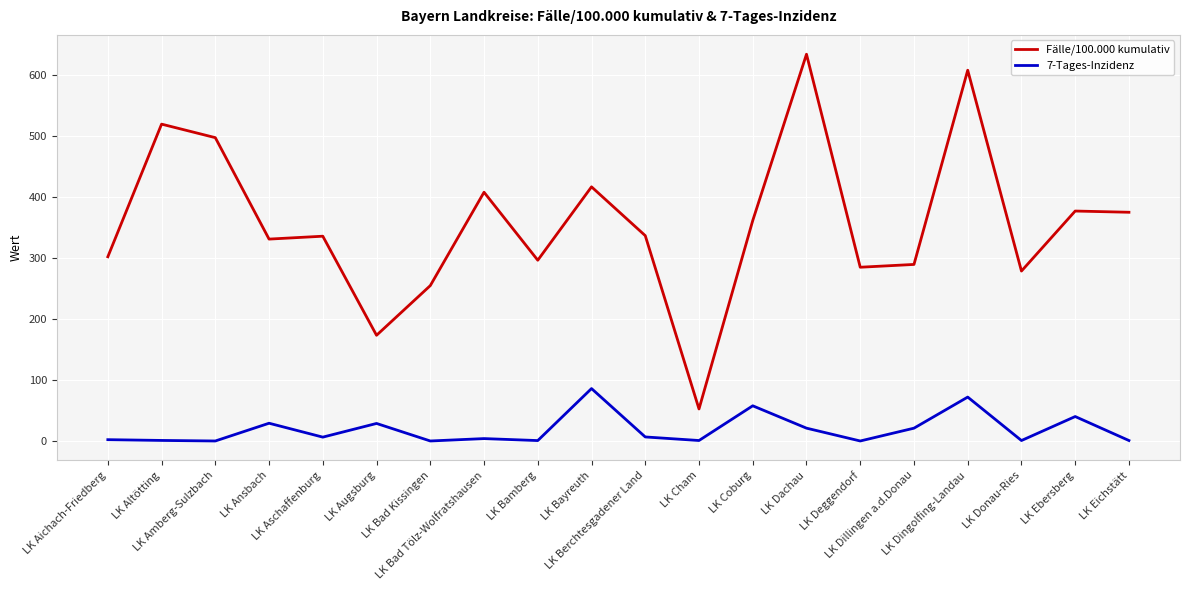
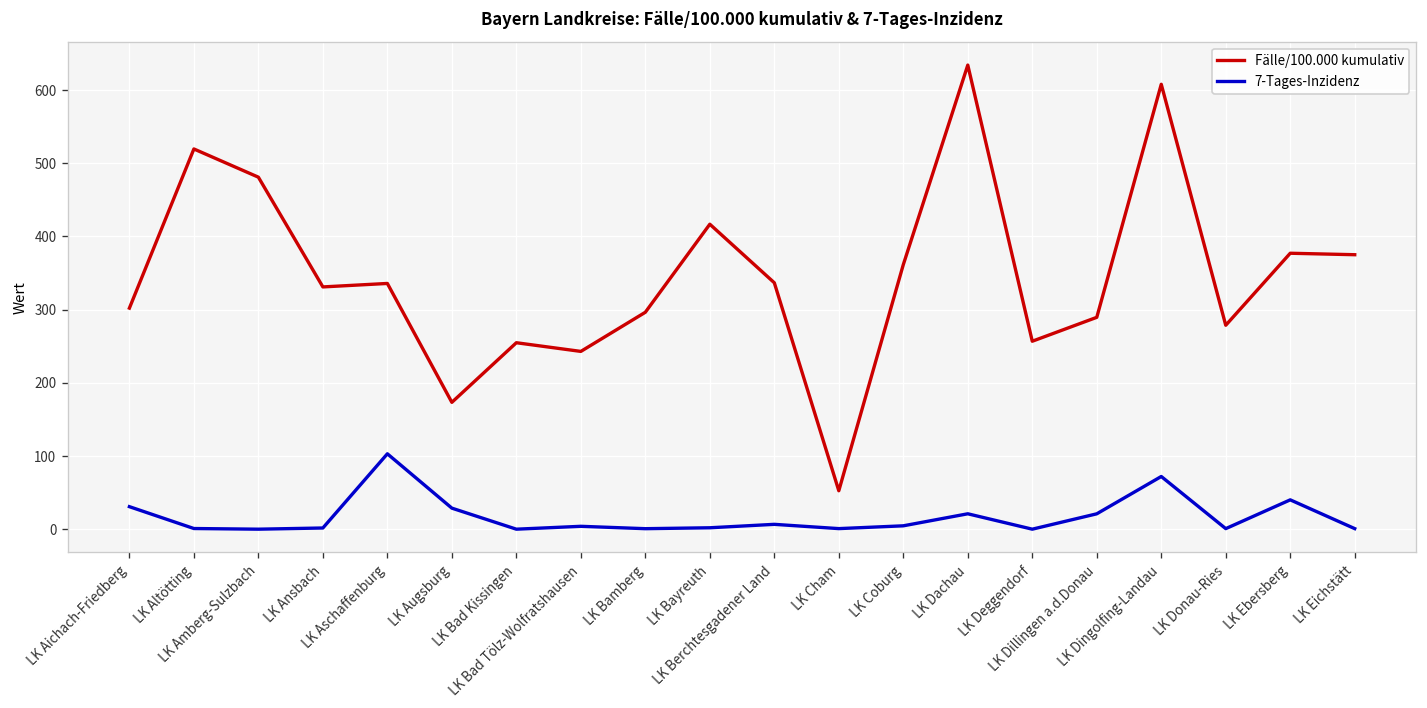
  {
    "Fälle/100.000 kumulativ": {
      "LK Aichach-Friedberg": 300,
      "LK Altötting": 520,
-     "LK Amberg-Sulzbach": 500,
+     "LK Amberg-Sulzbach": 480,
      "LK Ansbach": 330,
      "LK Aschaffenburg": 340,
      "LK Augsburg": 170,
      "LK Bad Kissingen": 250,
-     "LK Bad Tölz-Wolfratshausen": 410,
+     "LK Bad Tölz-Wolfratshausen": 240,
      "LK Bamberg": 300,
      "LK Bayreuth": 420,
      "LK Berchtesgadener Land": 340,
      "LK Cham": 50,
      "LK Coburg": 360,
      "LK Dachau": 630,
-     "LK Deggendorf": 280,
+     "LK Deggendorf": 260,
      "LK Dillingen a.d.Donau": 290,
      "LK Dingolfing-Landau": 610,
      "LK Donau-Ries": 280,
      "LK Ebersberg": 380,
      "LK Eichstätt": 380
    },
    "7-Tages-Inzidenz": {
-     "LK Aichach-Friedberg": 0,
+     "LK Aichach-Friedberg": 30,
      "LK Altötting": 0,
      "LK Amberg-Sulzbach": 0,
-     "LK Ansbach": 30,
-     "LK Aschaffenburg": 10,
+     "LK Ansbach": 0,
+     "LK Aschaffenburg": 100,
      "LK Augsburg": 30,
      "LK Bad Kissingen": 0,
      "LK Bad Tölz-Wolfratshausen": 0,
      "LK Bamberg": 0,
-     "LK Bayreuth": 90,
+     "LK Bayreuth": 0,
      "LK Berchtesgadener Land": 10,
      "LK Cham": 0,
-     "LK Coburg": 60,
+     "LK Coburg": 0,
      "LK Dachau": 20,
      "LK Deggendorf": 0,
      "LK Dillingen a.d.Donau": 20,
      "LK Dingolfing-Landau": 70,
      "LK Donau-Ries": 0,
      "LK Ebersberg": 40,
      "LK Eichstätt": 0
    }
  }
